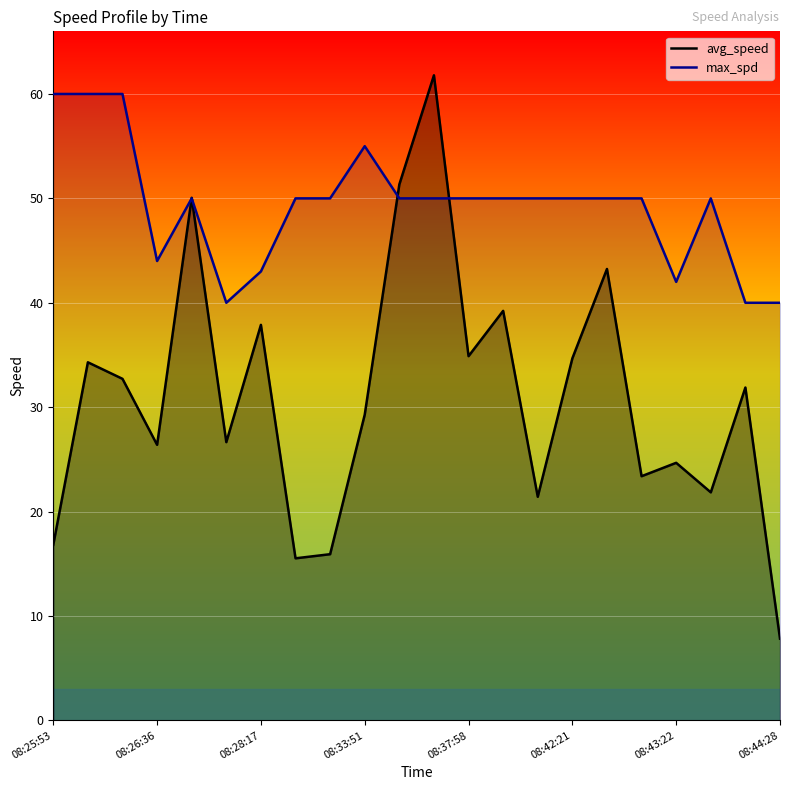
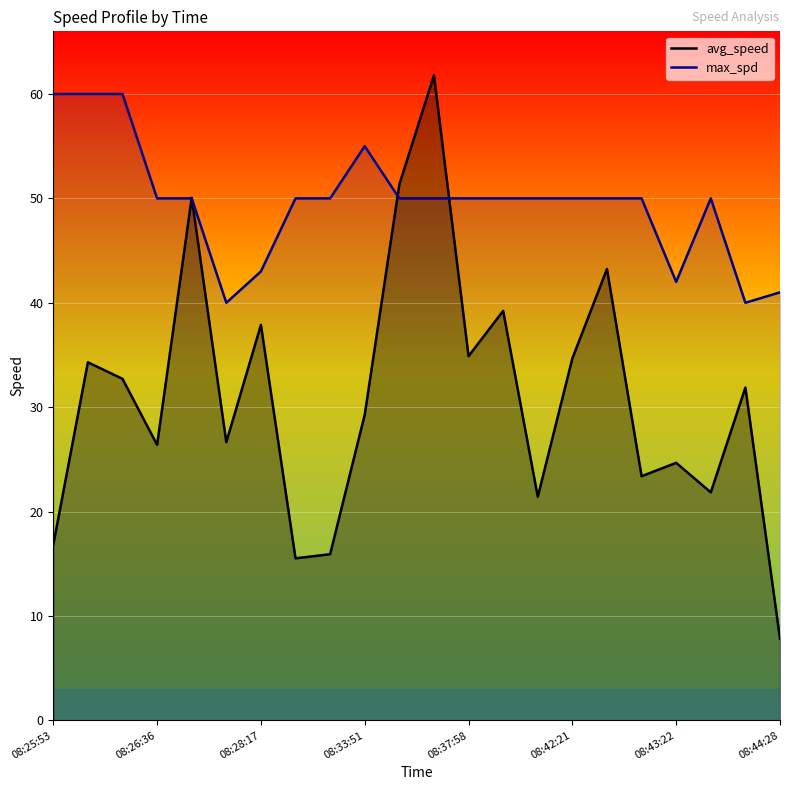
  {
    "avg_speed": {
      "08:25:53": 17,
      "08:26:36": 26.4,
      "08:28:17": 38,
      "08:33:51": 29.3,
      "08:37:58": 35,
      "08:42:21": 34.7,
      "08:43:22": 24.7,
      "08:44:28": 8
    },
    "max_spd": {
      "08:25:53": 60,
-     "08:26:36": 44,
+     "08:26:36": 50,
      "08:28:17": 43,
      "08:33:51": 55,
      "08:37:58": 50,
      "08:42:21": 50,
      "08:43:22": 42,
-     "08:44:28": 40
+     "08:44:28": 41
    }
  }
